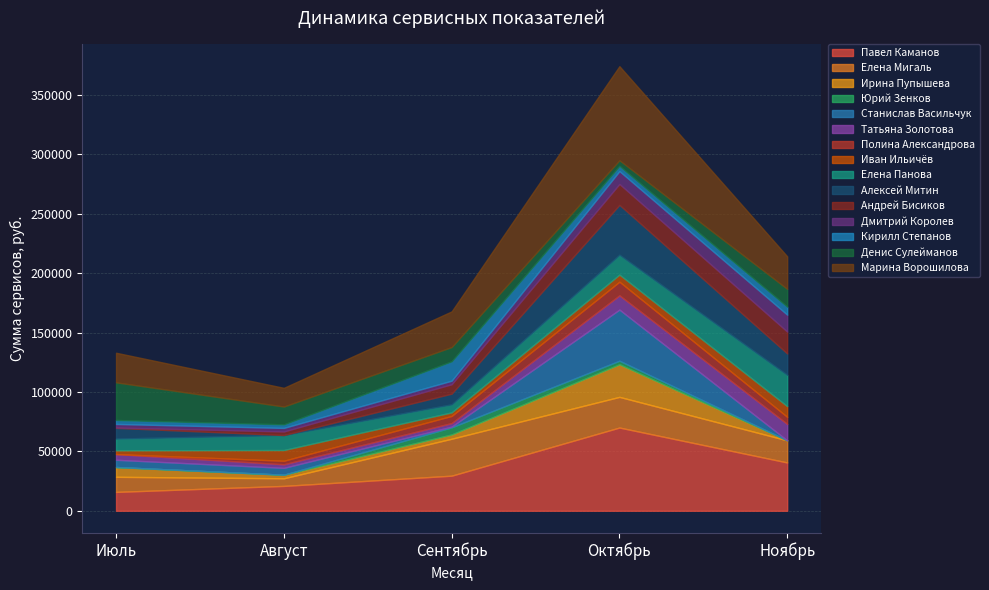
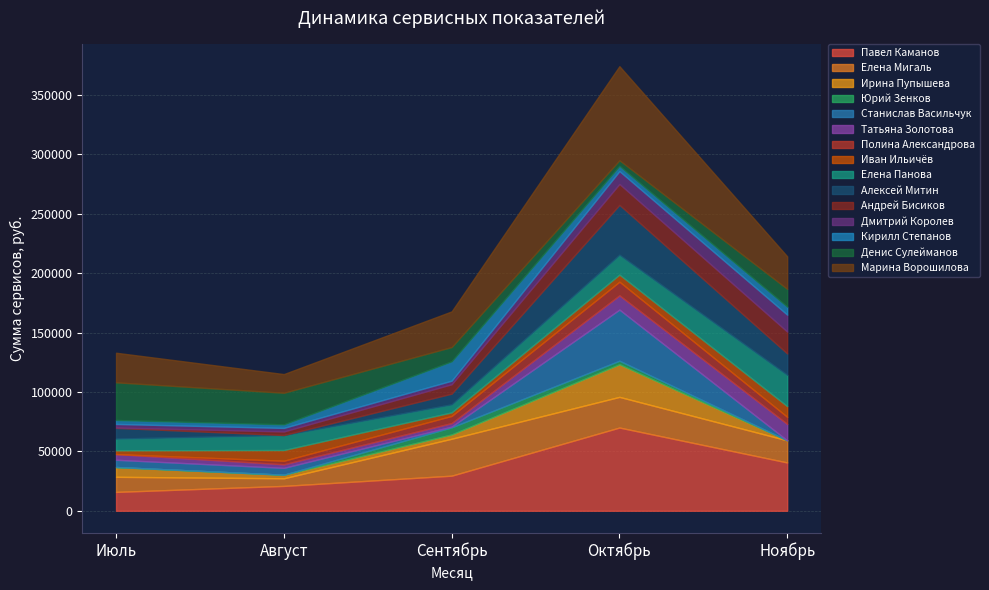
  {
    "Алексей Митин": {
      "Сентябрь": 9000,
      "Октябрь": 42000,
      "Ноябрь": 18000
    },
    "Денис Сулейманов": {
      "Июль": 32000,
-     "Август": 15000,
+     "Август": 27000,
      "Сентябрь": 12000,
      "Октябрь": 5000,
      "Ноябрь": 15000
    }
  }
